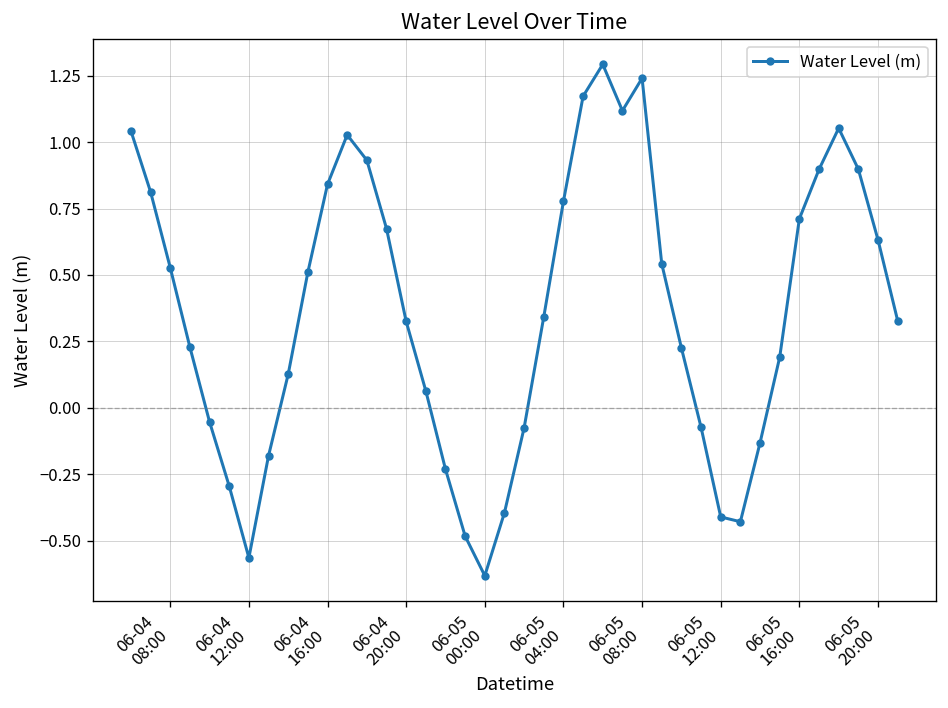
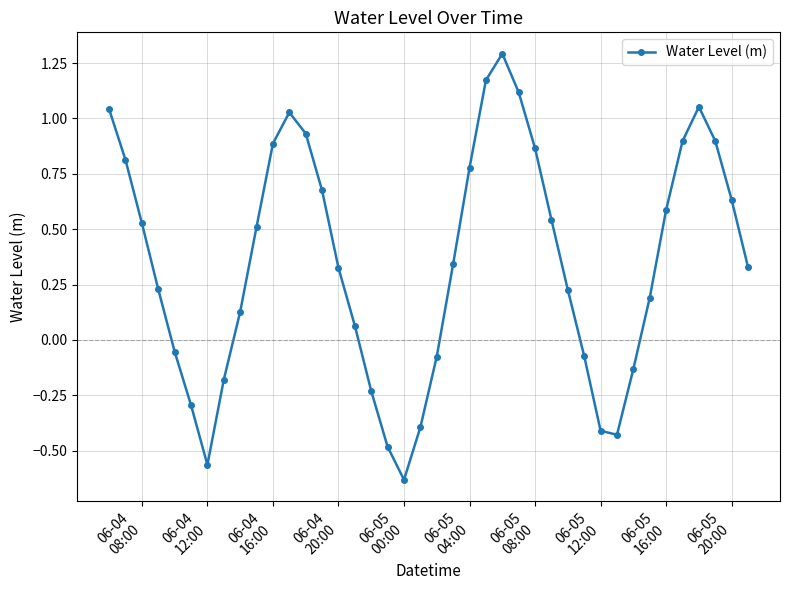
  {
    "06-04 08:00": 0.53,
    "06-04 12:00": -0.56,
-   "06-04 16:00": 0.84,
+   "06-04 16:00": 0.89,
    "06-04 20:00": 0.33,
    "06-05 00:00": -0.63,
    "06-05 04:00": 0.78,
-   "06-05 08:00": 1.24,
+   "06-05 08:00": 0.86,
    "06-05 12:00": -0.41,
-   "06-05 16:00": 0.71,
+   "06-05 16:00": 0.59,
    "06-05 20:00": 0.63
  }
